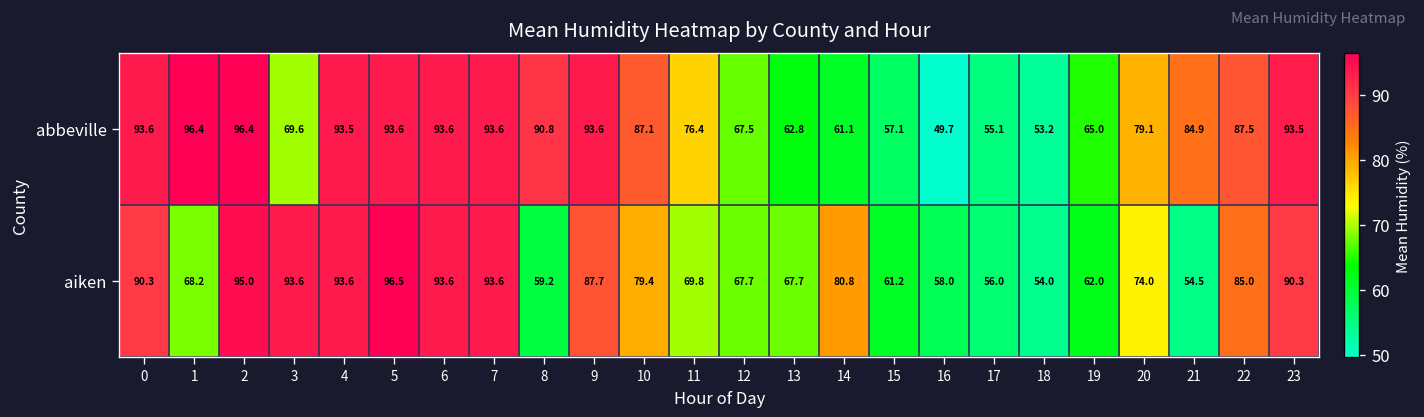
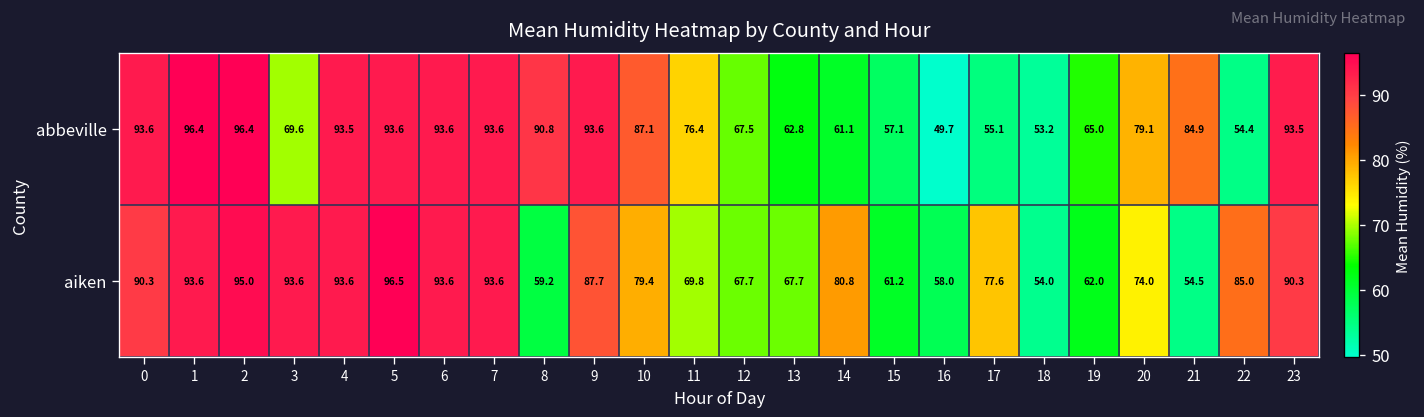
  {
    "abbeville": {
      "0": 93.6,
      "1": 96.4,
      "2": 96.4,
      "3": 69.6,
      "4": 93.5,
      "5": 93.6,
      "6": 93.6,
      "7": 93.6,
      "8": 90.8,
      "9": 93.6,
      "10": 87.1,
      "11": 76.4,
      "12": 67.5,
      "13": 62.8,
      "14": 61.1,
      "15": 57.1,
      "16": 49.7,
      "17": 55.1,
      "18": 53.2,
      "19": 65.0,
      "20": 79.1,
      "21": 84.9,
-     "22": 87.5,
+     "22": 54.4,
      "23": 93.5
    },
    "aiken": {
      "0": 90.3,
-     "1": 68.2,
+     "1": 93.6,
      "2": 95.0,
      "3": 93.6,
      "4": 93.6,
      "5": 96.5,
      "6": 93.6,
      "7": 93.6,
      "8": 59.2,
      "9": 87.7,
      "10": 79.4,
      "11": 69.8,
      "12": 67.7,
      "13": 67.7,
      "14": 80.8,
      "15": 61.2,
      "16": 58.0,
-     "17": 56.0,
+     "17": 77.6,
      "18": 54.0,
      "19": 62.0,
      "20": 74.0,
      "21": 54.5,
      "22": 85.0,
      "23": 90.3
    }
  }
